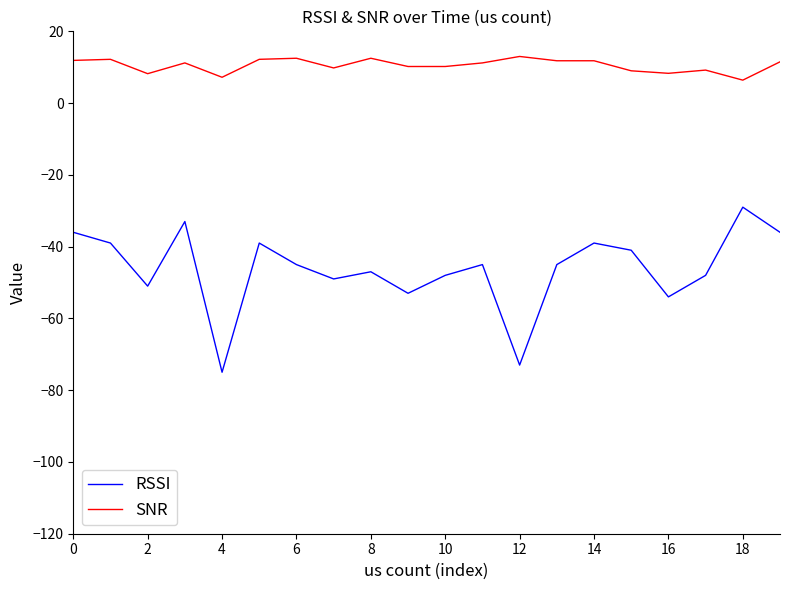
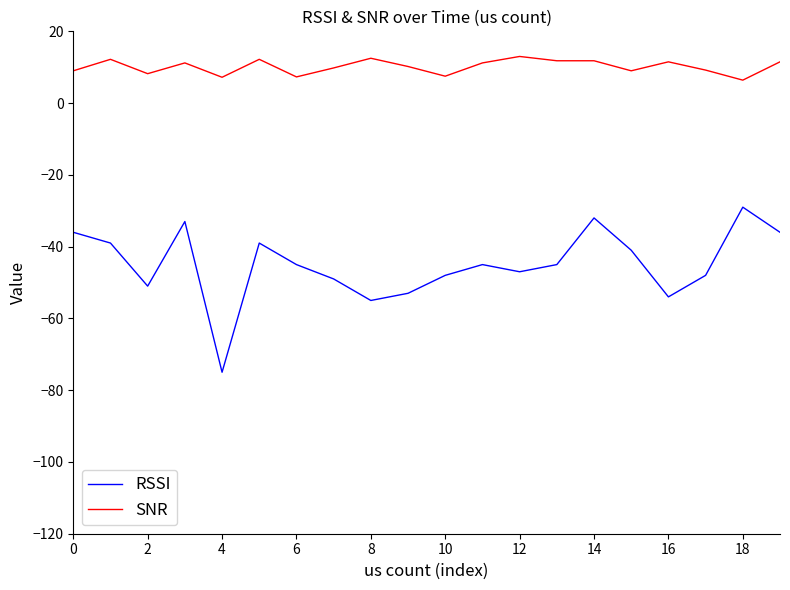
  {
    "RSSI": {
      "0": -36,
      "2": -51,
      "4": -75,
      "6": -45,
-     "8": -47,
+     "8": -55,
      "10": -48,
-     "12": -73,
-     "14": -39,
+     "12": -47,
+     "14": -32,
      "16": -54,
      "18": -29
    },
    "SNR": {
-     "0": 12,
+     "0": 9,
      "2": 8,
      "4": 7,
-     "6": 13,
+     "6": 7,
      "8": 13,
-     "10": 10,
+     "10": 8,
      "12": 13,
      "14": 12,
-     "16": 8,
+     "16": 12,
      "18": 6
    }
  }
